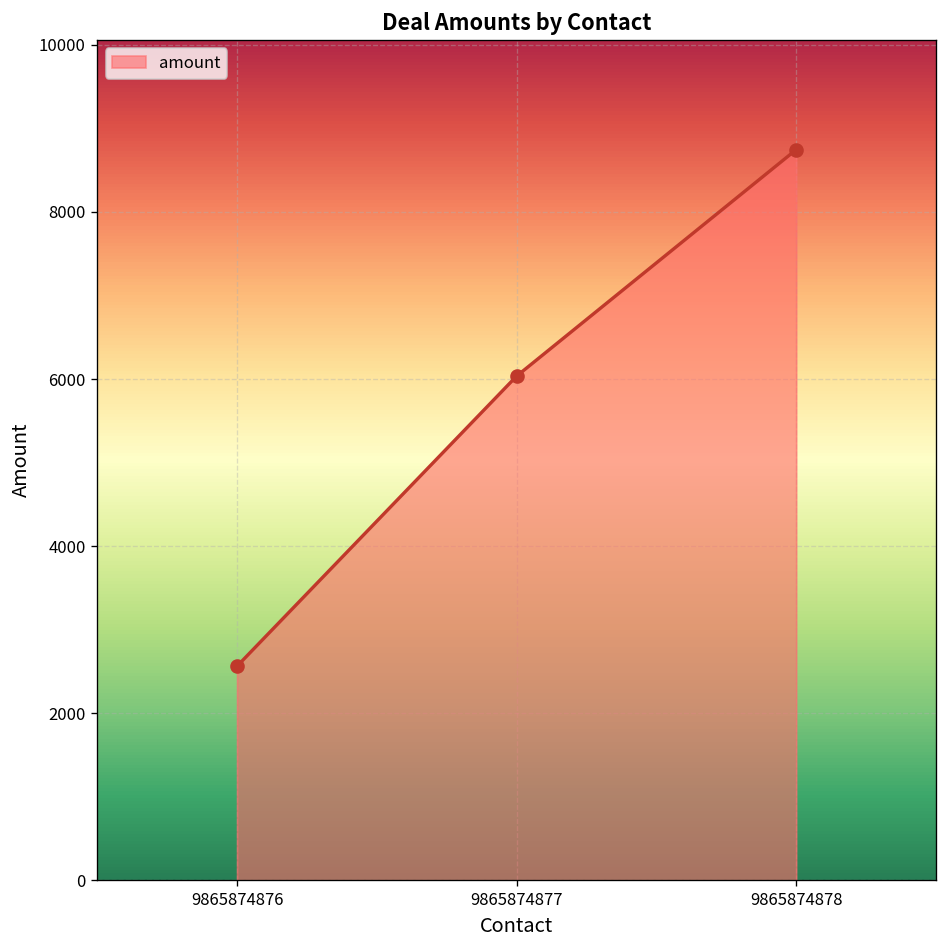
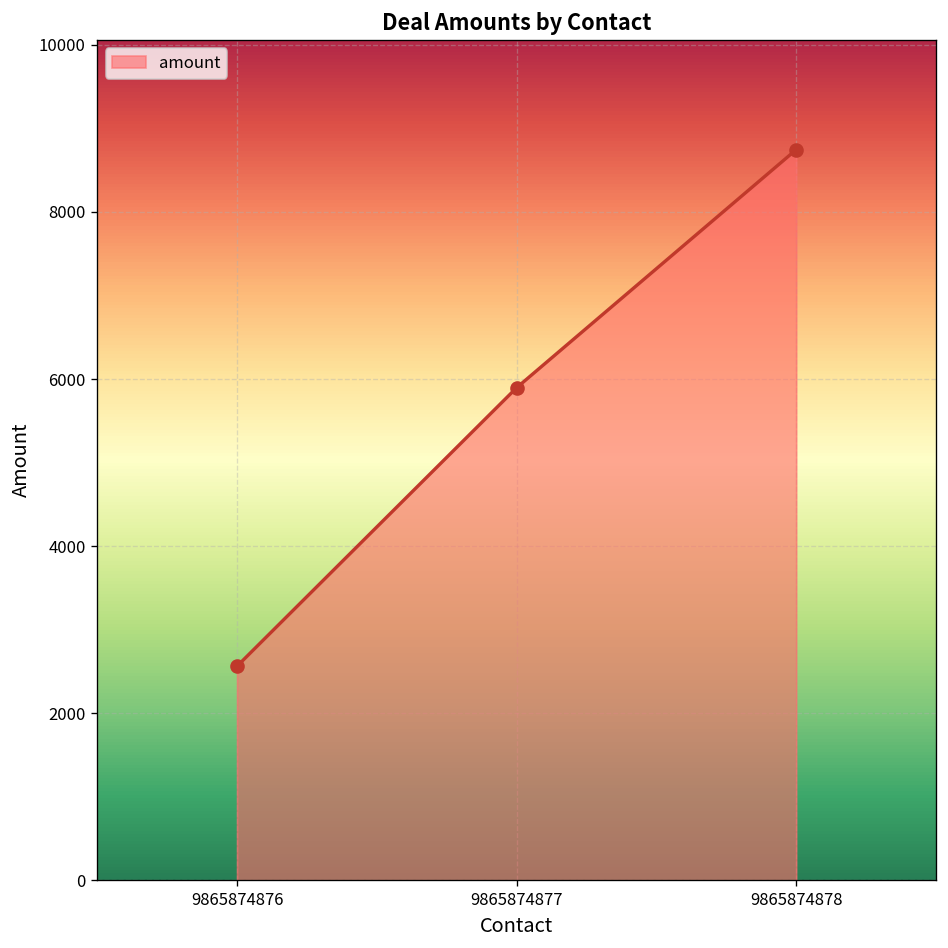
  {
    "9865874876": 2600,
-   "9865874877": 6000,
+   "9865874877": 5900,
    "9865874878": 8700
  }
